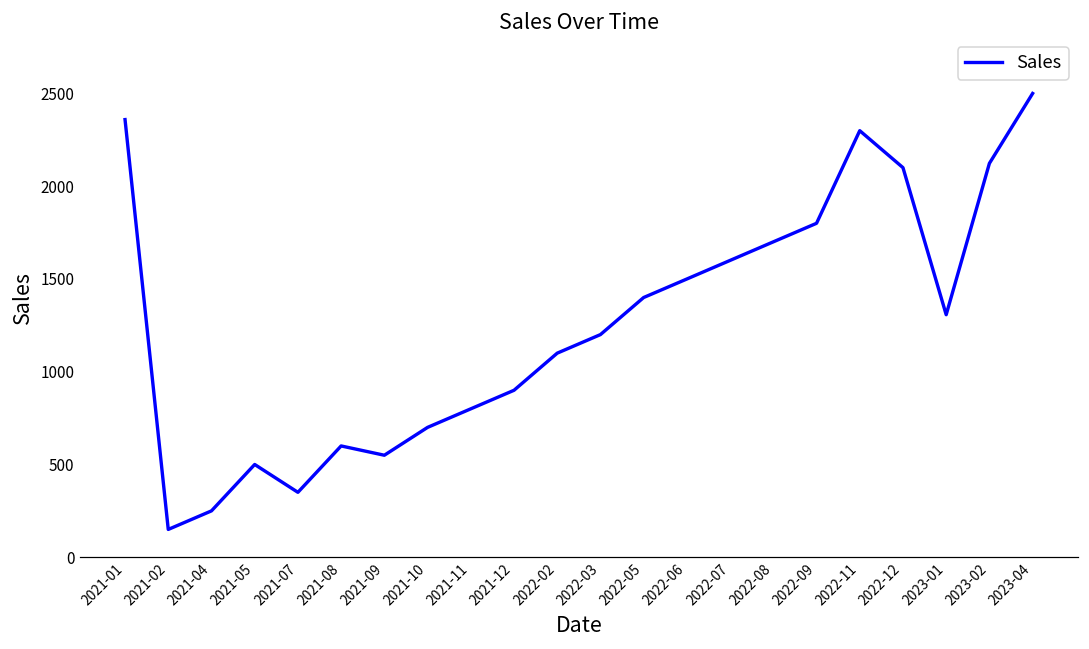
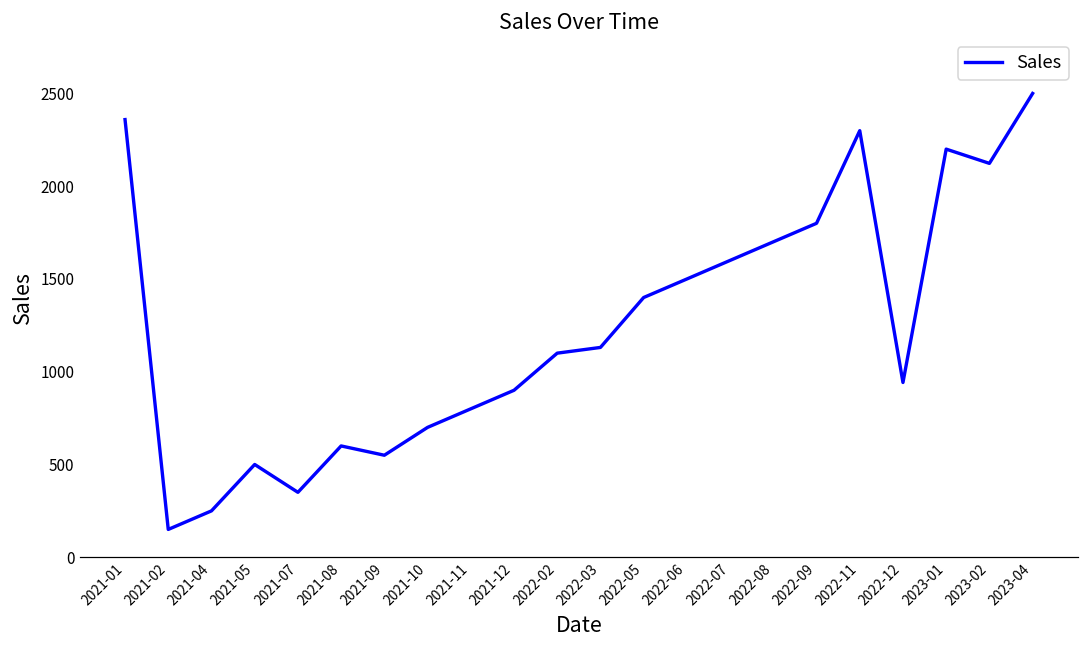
  {
    "2021-01": 2360,
    "2021-02": 150,
    "2021-04": 250,
    "2021-05": 500,
    "2021-07": 350,
    "2021-08": 600,
    "2021-09": 550,
    "2021-10": 700,
    "2021-11": 800,
    "2021-12": 900,
    "2022-02": 1100,
-   "2022-03": 1200,
+   "2022-03": 1130,
    "2022-05": 1400,
    "2022-06": 1500,
    "2022-07": 1600,
    "2022-08": 1700,
    "2022-09": 1800,
    "2022-11": 2300,
-   "2022-12": 2100,
-   "2023-01": 1310,
+   "2022-12": 940,
+   "2023-01": 2200,
    "2023-02": 2120,
    "2023-04": 2500
  }
